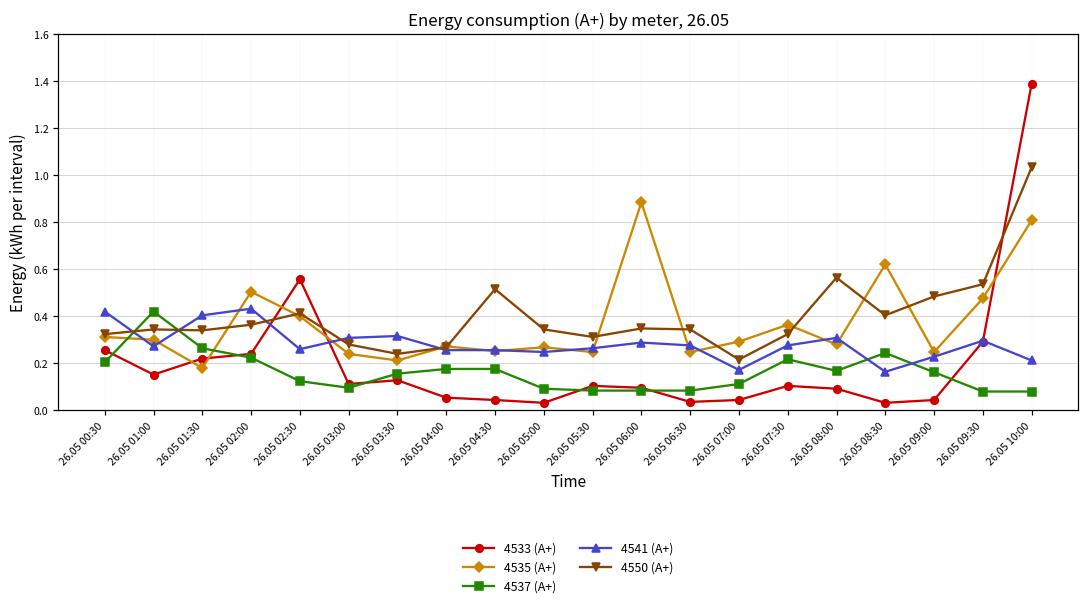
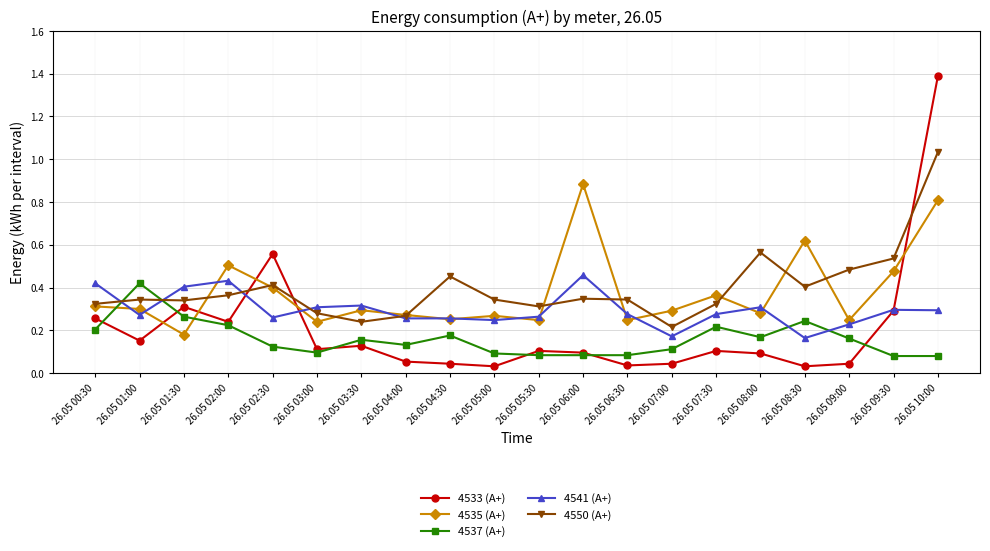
  {
    "4533 (А+)": {
      "26.05 00:30": 0.26,
      "26.05 01:00": 0.15,
-     "26.05 01:30": 0.22,
+     "26.05 01:30": 0.31,
      "26.05 02:00": 0.24,
      "26.05 02:30": 0.56,
      "26.05 03:00": 0.11,
      "26.05 03:30": 0.13,
      "26.05 04:00": 0.05,
      "26.05 04:30": 0.04,
      "26.05 05:00": 0.03,
      "26.05 05:30": 0.10,
      "26.05 06:00": 0.10,
      "26.05 06:30": 0.04,
      "26.05 07:00": 0.04,
      "26.05 07:30": 0.10,
      "26.05 08:00": 0.09,
      "26.05 08:30": 0.03,
      "26.05 09:00": 0.04,
      "26.05 10:00": 1.39
    },
    "4535 (А+)": {
      "26.05 00:30": 0.31,
      "26.05 01:00": 0.30,
      "26.05 01:30": 0.18,
      "26.05 02:00": 0.50,
      "26.05 02:30": 0.40,
      "26.05 03:00": 0.24,
-     "26.05 03:30": 0.21,
+     "26.05 03:30": 0.29,
      "26.05 05:00": 0.27,
      "26.05 05:30": 0.25,
      "26.05 06:00": 0.88,
      "26.05 06:30": 0.25,
      "26.05 07:00": 0.29,
      "26.05 07:30": 0.36,
      "26.05 08:00": 0.28,
      "26.05 08:30": 0.62,
      "26.05 09:00": 0.25,
      "26.05 09:30": 0.48,
      "26.05 10:00": 0.81
    },
    "4537 (А+)": {
      "26.05 00:30": 0.20,
      "26.05 01:00": 0.42,
      "26.05 01:30": 0.26,
      "26.05 02:00": 0.22,
      "26.05 02:30": 0.12,
      "26.05 03:00": 0.10,
      "26.05 03:30": 0.16,
-     "26.05 04:00": 0.18,
+     "26.05 04:00": 0.13,
      "26.05 04:30": 0.18,
      "26.05 05:00": 0.09,
      "26.05 05:30": 0.08,
      "26.05 06:00": 0.08,
      "26.05 06:30": 0.08,
      "26.05 07:00": 0.11,
      "26.05 07:30": 0.22,
      "26.05 08:00": 0.17,
      "26.05 08:30": 0.24,
      "26.05 09:00": 0.16,
      "26.05 09:30": 0.08,
      "26.05 10:00": 0.08
    },
    "4541 (А+)": {
      "26.05 00:30": 0.42,
      "26.05 01:00": 0.27,
      "26.05 01:30": 0.40,
      "26.05 02:00": 0.43,
      "26.05 02:30": 0.26,
      "26.05 03:00": 0.31,
      "26.05 03:30": 0.32,
      "26.05 04:00": 0.26,
      "26.05 05:00": 0.25,
      "26.05 05:30": 0.26,
-     "26.05 06:00": 0.29,
+     "26.05 06:00": 0.46,
      "26.05 06:30": 0.28,
      "26.05 07:00": 0.17,
      "26.05 07:30": 0.28,
      "26.05 08:00": 0.31,
      "26.05 08:30": 0.16,
      "26.05 09:00": 0.23,
-     "26.05 10:00": 0.21
+     "26.05 10:00": 0.29
    },
    "4550 (А+)": {
      "26.05 00:30": 0.32,
      "26.05 01:00": 0.34,
      "26.05 01:30": 0.34,
      "26.05 02:00": 0.36,
      "26.05 02:30": 0.41,
      "26.05 03:00": 0.28,
      "26.05 03:30": 0.24,
-     "26.05 04:30": 0.52,
+     "26.05 04:30": 0.45,
      "26.05 05:00": 0.34,
      "26.05 05:30": 0.31,
      "26.05 06:00": 0.35,
      "26.05 06:30": 0.34,
      "26.05 07:00": 0.22,
      "26.05 07:30": 0.32,
      "26.05 08:00": 0.56,
      "26.05 08:30": 0.40,
      "26.05 09:00": 0.48,
      "26.05 09:30": 0.54,
      "26.05 10:00": 1.03
    }
  }
